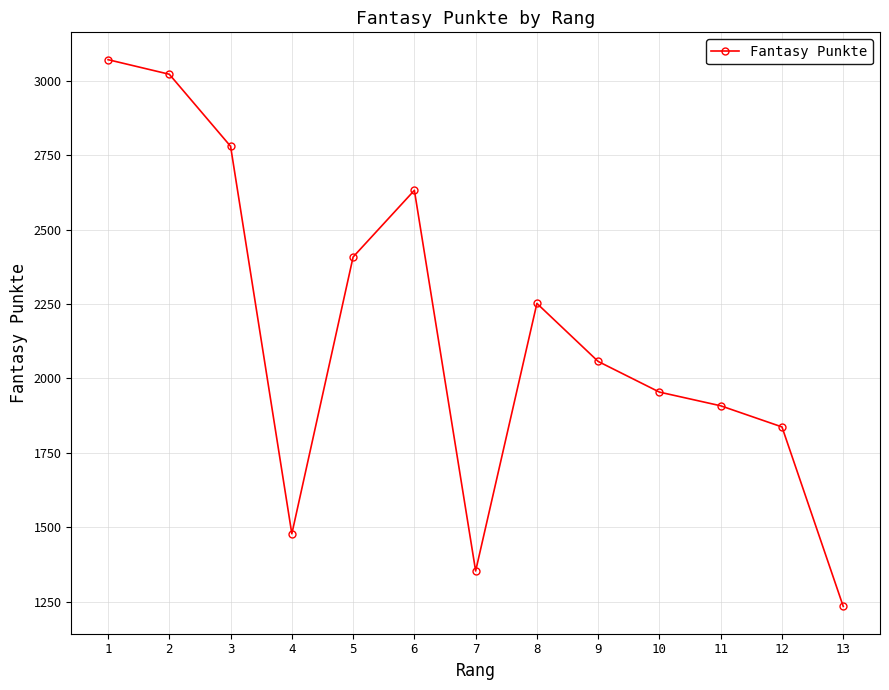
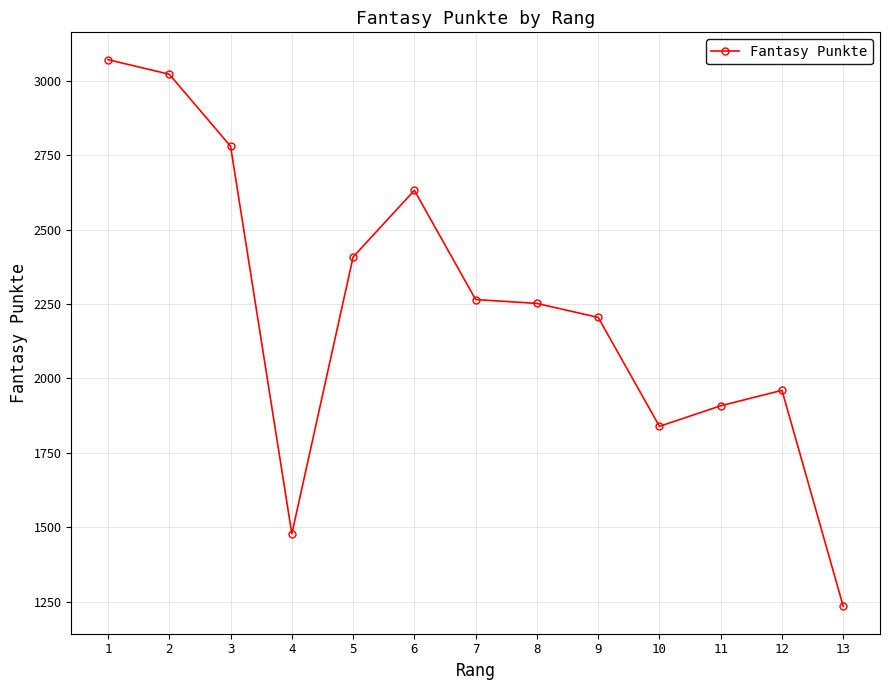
  {
    "1": 3070,
    "2": 3020,
    "3": 2780,
    "4": 1480,
    "5": 2410,
    "6": 2630,
-   "7": 1350,
+   "7": 2270,
    "8": 2250,
-   "9": 2060,
-   "10": 1950,
+   "9": 2210,
+   "10": 1840,
    "11": 1910,
-   "12": 1840,
+   "12": 1960,
    "13": 1230
  }
